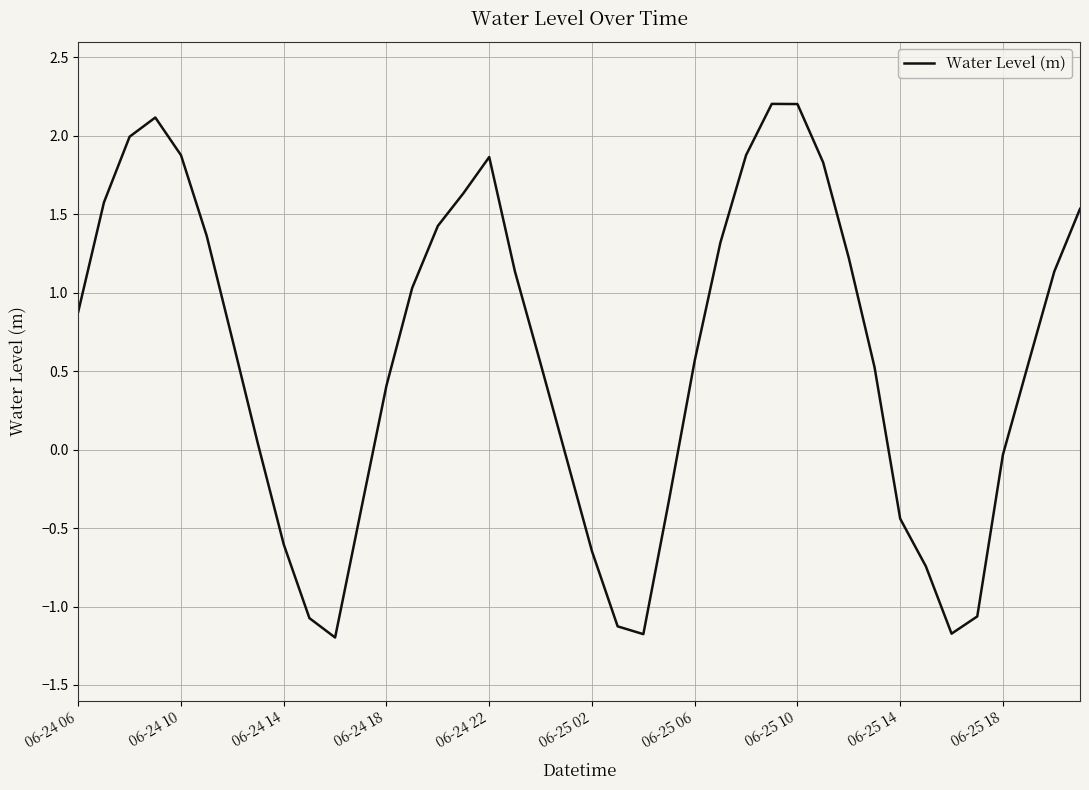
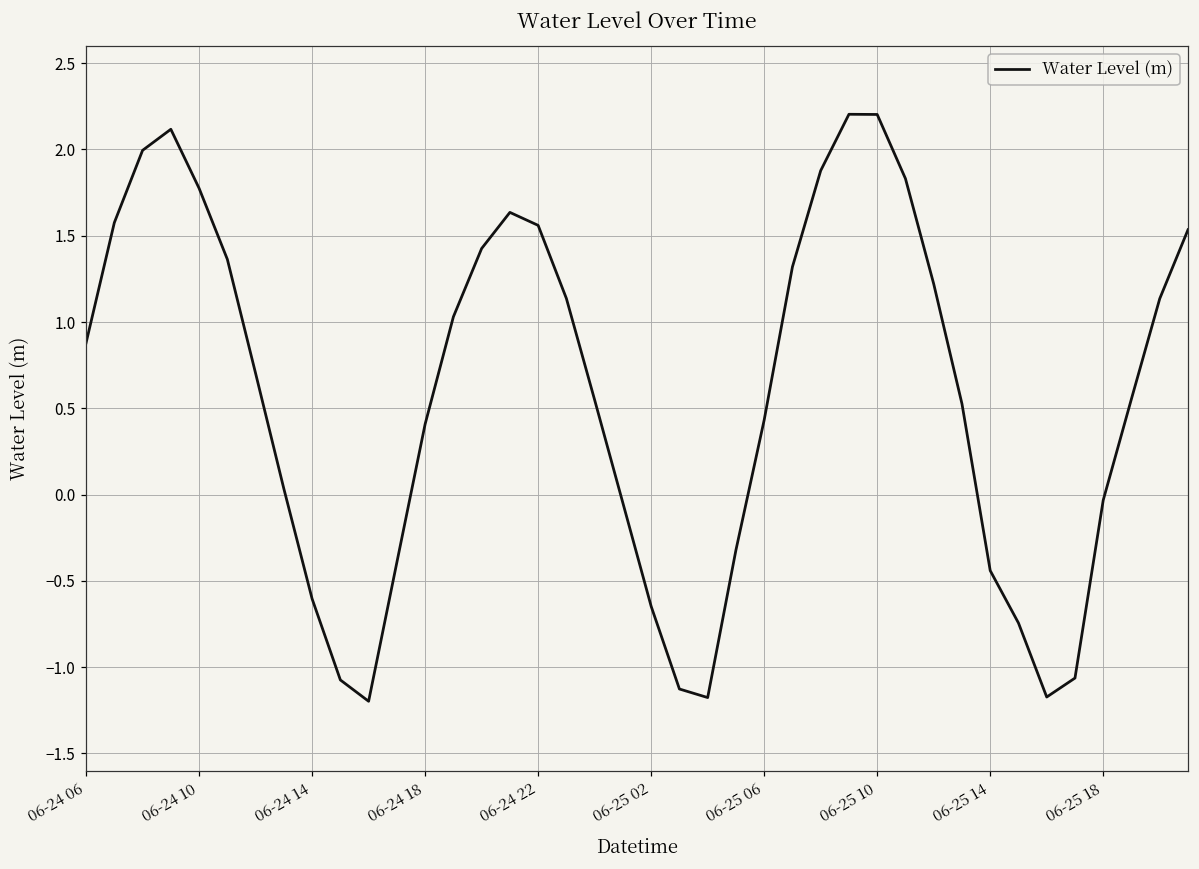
  {
    "06-24 06": 0.88,
-   "06-24 10": 1.88,
+   "06-24 10": 1.78,
    "06-24 14": -0.60,
    "06-24 18": 0.41,
-   "06-24 22": 1.87,
+   "06-24 22": 1.56,
    "06-25 02": -0.65,
-   "06-25 06": 0.57,
+   "06-25 06": 0.43,
    "06-25 10": 2.20,
    "06-25 14": -0.44,
    "06-25 18": -0.03
  }
